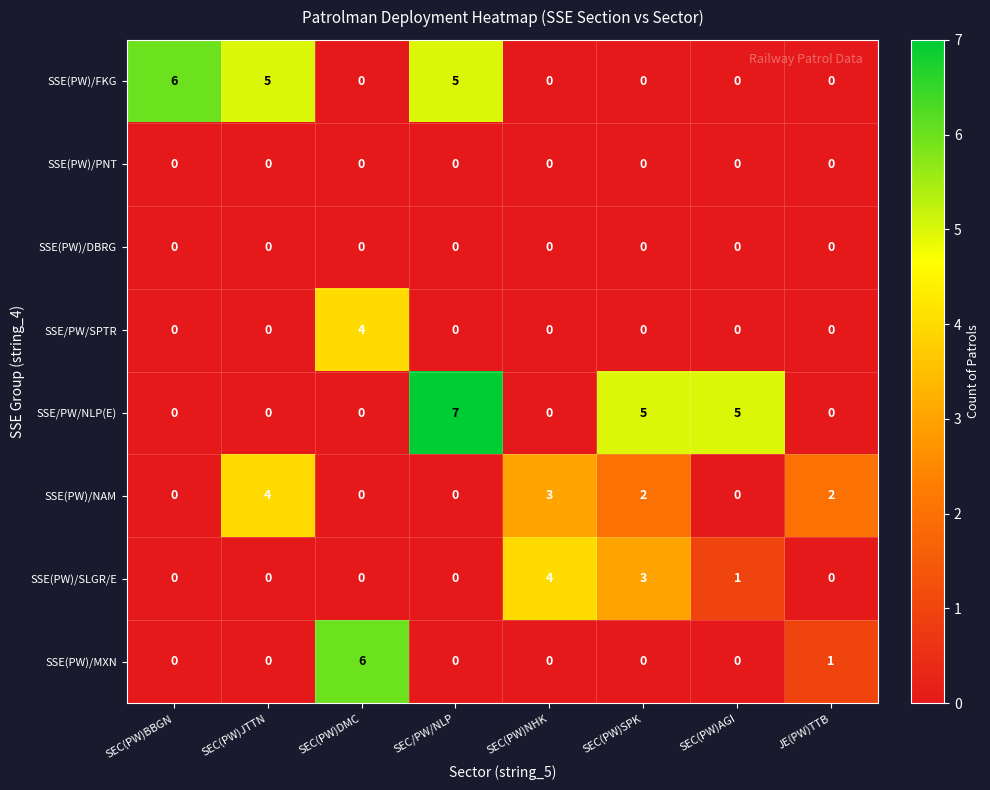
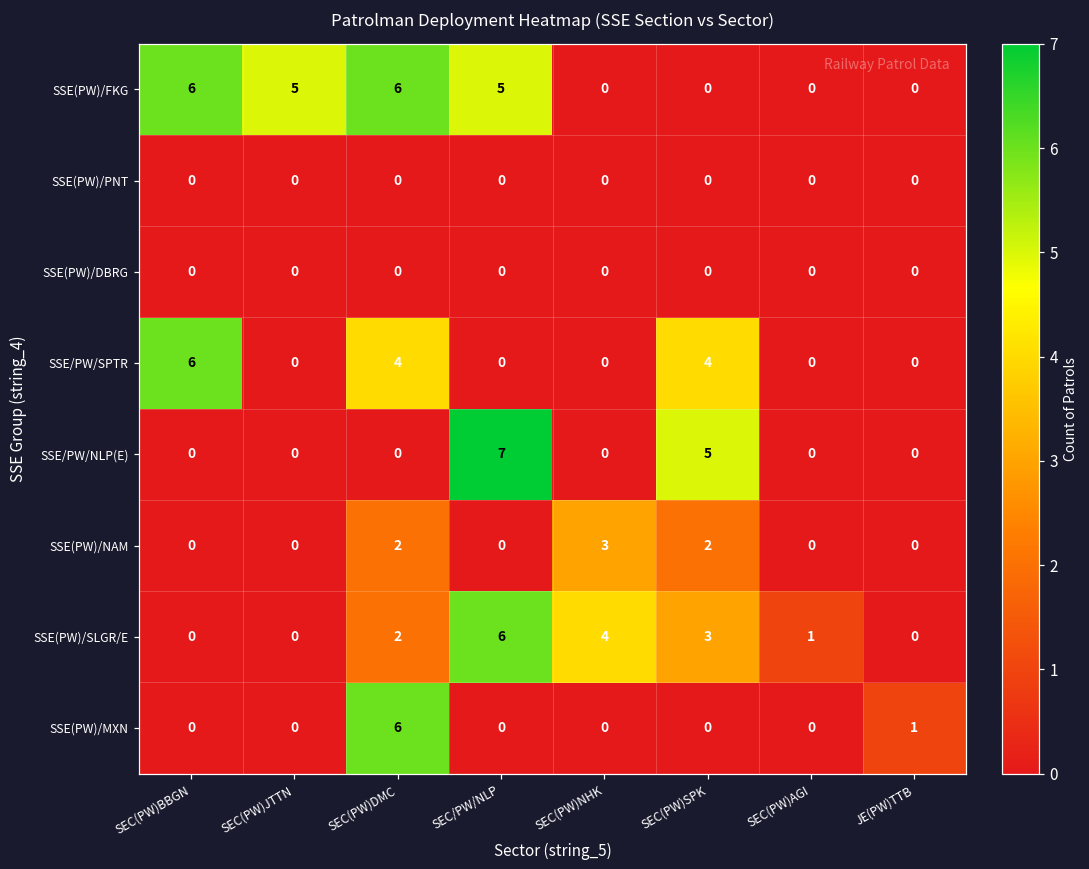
  {
    "SSE(PW)/FKG": {
      "SEC(PW)BBGN": 6,
      "SEC(PW)JTTN": 5,
-     "SEC(PW)DMC": 0,
+     "SEC(PW)DMC": 6,
      "SEC/PW/NLP": 5,
      "SEC(PW)NHK": 0,
      "SEC(PW)SPK": 0,
      "SEC(PW)AGI": 0
    },
    "SSE(PW)/PNT": {
      "SEC(PW)BBGN": 0,
      "SEC(PW)JTTN": 0,
      "SEC(PW)DMC": 0,
      "SEC/PW/NLP": 0,
      "SEC(PW)NHK": 0,
      "SEC(PW)SPK": 0,
      "SEC(PW)AGI": 0,
      "JE(PW)TTB": 0
    },
    "SSE(PW)/DBRG": {
      "SEC(PW)BBGN": 0,
      "SEC(PW)JTTN": 0,
      "SEC(PW)DMC": 0,
      "SEC/PW/NLP": 0,
      "SEC(PW)NHK": 0,
      "SEC(PW)SPK": 0,
      "SEC(PW)AGI": 0,
      "JE(PW)TTB": 0
    },
    "SSE/PW/SPTR": {
-     "SEC(PW)BBGN": 0,
+     "SEC(PW)BBGN": 6,
      "SEC(PW)JTTN": 0,
      "SEC(PW)DMC": 4,
      "SEC/PW/NLP": 0,
      "SEC(PW)NHK": 0,
-     "SEC(PW)SPK": 0,
+     "SEC(PW)SPK": 4,
      "SEC(PW)AGI": 0,
      "JE(PW)TTB": 0
    },
    "SSE/PW/NLP(E)": {
      "SEC(PW)BBGN": 0,
      "SEC(PW)JTTN": 0,
      "SEC(PW)DMC": 0,
      "SEC/PW/NLP": 7,
      "SEC(PW)NHK": 0,
      "SEC(PW)SPK": 5,
-     "SEC(PW)AGI": 5,
+     "SEC(PW)AGI": 0,
      "JE(PW)TTB": 0
    },
    "SSE(PW)/NAM": {
      "SEC(PW)BBGN": 0,
-     "SEC(PW)JTTN": 4,
-     "SEC(PW)DMC": 0,
+     "SEC(PW)JTTN": 0,
+     "SEC(PW)DMC": 2,
      "SEC/PW/NLP": 0,
      "SEC(PW)NHK": 3,
      "SEC(PW)SPK": 2,
      "SEC(PW)AGI": 0,
-     "JE(PW)TTB": 2
+     "JE(PW)TTB": 0
    },
    "SSE(PW)/SLGR/E": {
      "SEC(PW)BBGN": 0,
      "SEC(PW)JTTN": 0,
-     "SEC(PW)DMC": 0,
-     "SEC/PW/NLP": 0,
+     "SEC(PW)DMC": 2,
+     "SEC/PW/NLP": 6,
      "SEC(PW)NHK": 4,
      "SEC(PW)SPK": 3,
      "SEC(PW)AGI": 1,
      "JE(PW)TTB": 0
    },
    "SSE(PW)/MXN": {
      "SEC(PW)BBGN": 0,
      "SEC(PW)JTTN": 0,
      "SEC(PW)DMC": 6,
      "SEC/PW/NLP": 0,
      "SEC(PW)NHK": 0,
      "SEC(PW)SPK": 0,
      "SEC(PW)AGI": 0,
      "JE(PW)TTB": 1
    }
  }
